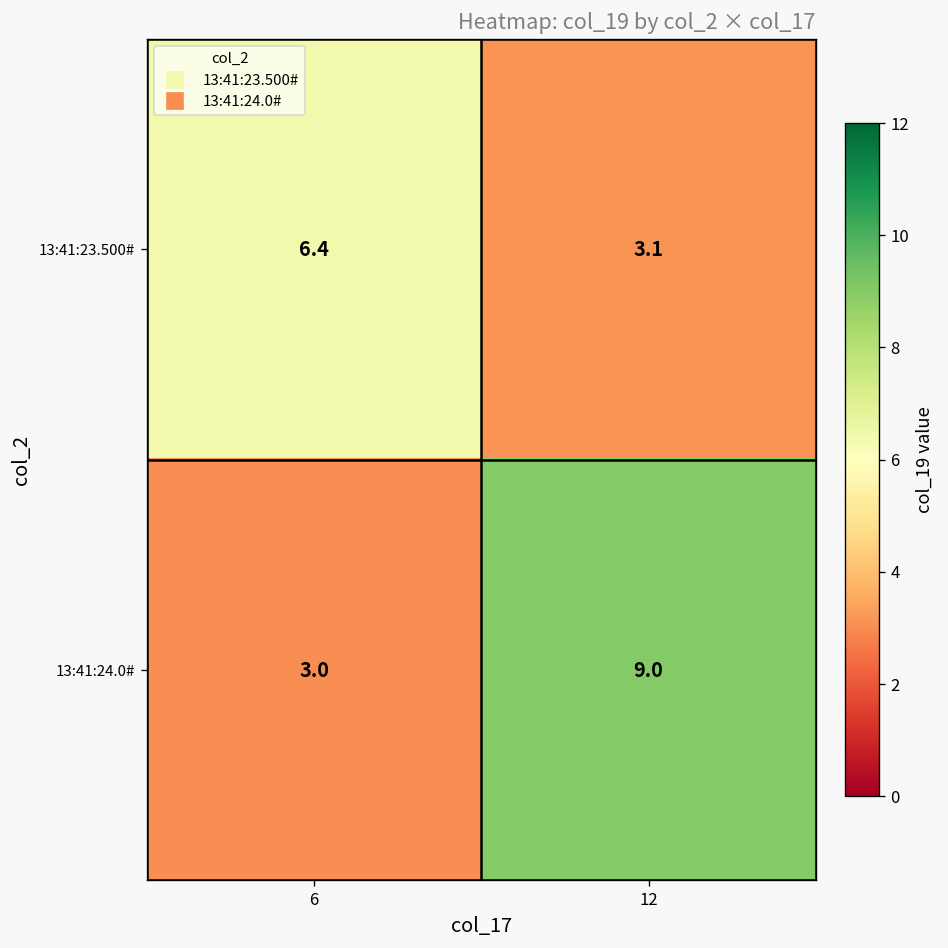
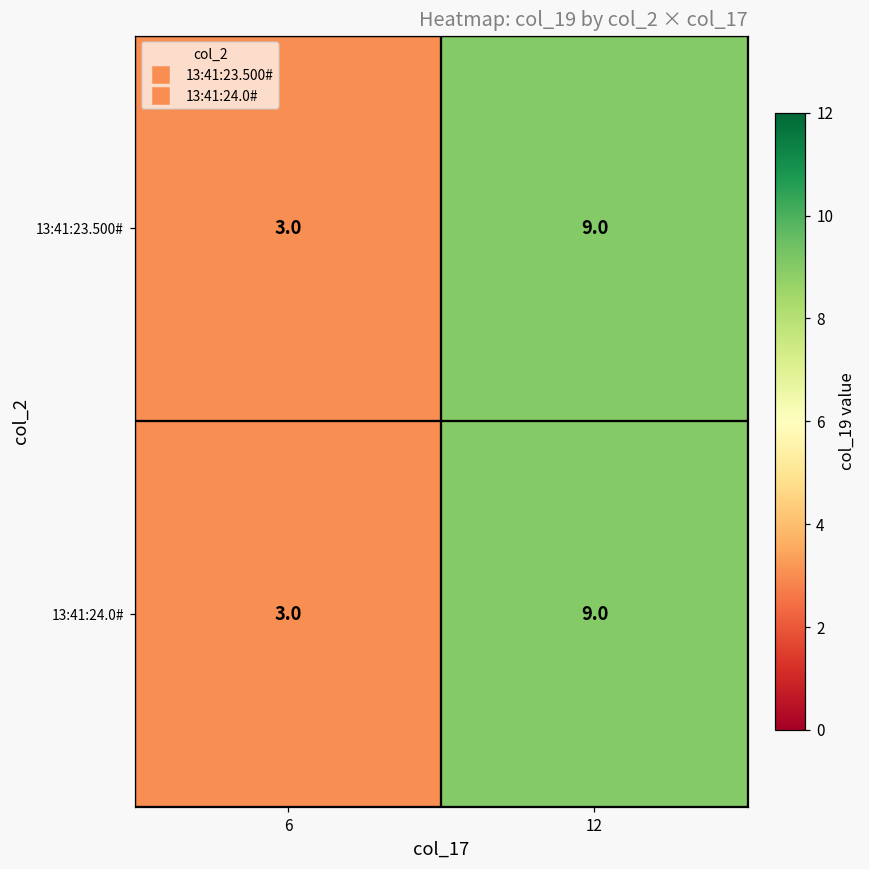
  {
    "13:41:23.500#": {
-     "6": 6.4,
-     "12": 3.1
+     "6": 3.0,
+     "12": 9.0
    },
    "13:41:24.0#": {
      "6": 3.0,
      "12": 9.0
    }
  }
